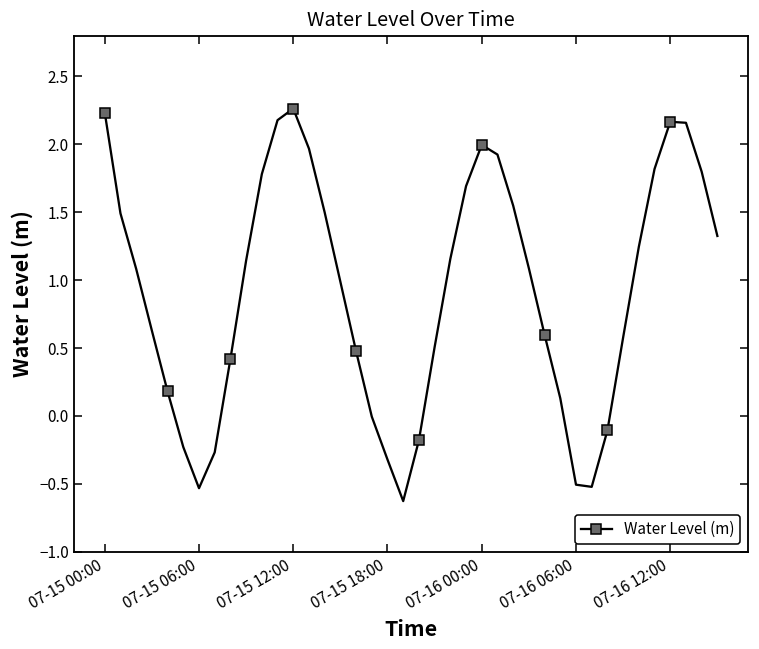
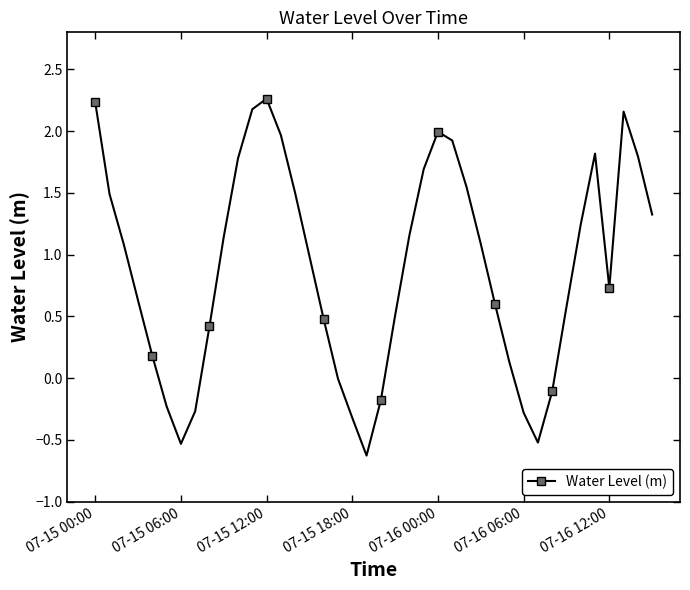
  {
    "07-15 00:00": 2.23,
    "07-15 06:00": -0.53,
    "07-15 12:00": 2.26,
    "07-15 18:00": -0.32,
    "07-16 00:00": 2.00,
-   "07-16 06:00": -0.51,
-   "07-16 12:00": 2.17
+   "07-16 06:00": -0.28,
+   "07-16 12:00": 0.73
  }
